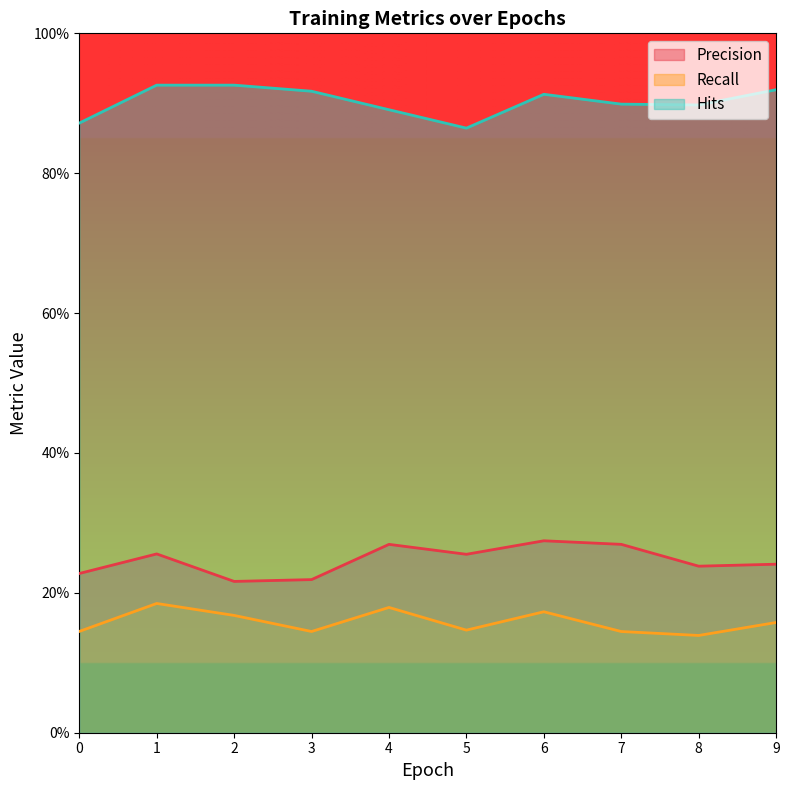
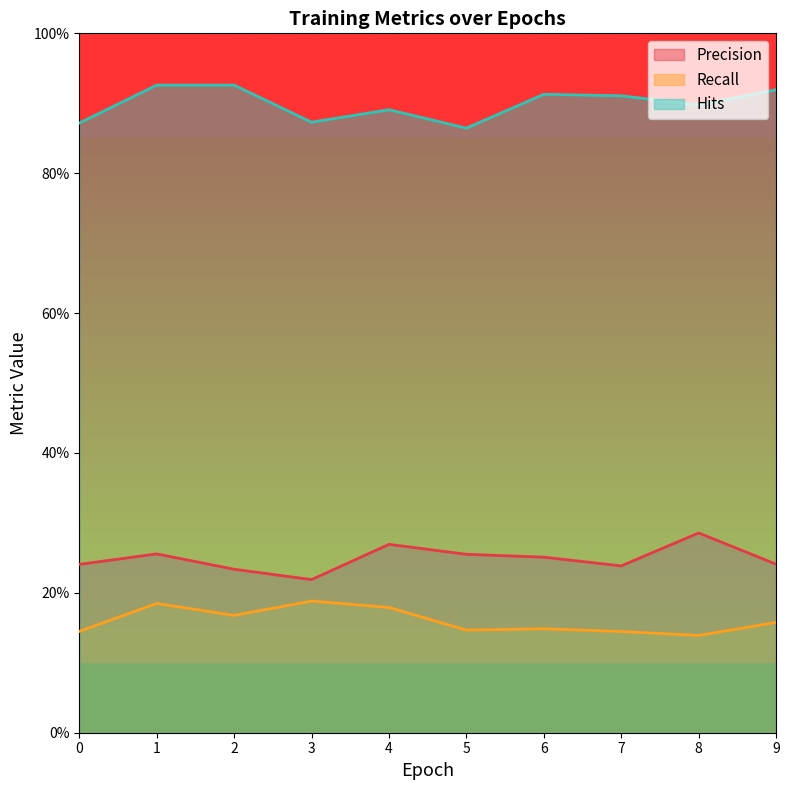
  {
    "Precision": {
-     "0": "23%",
+     "0": "24%",
      "1": "26%",
-     "2": "22%",
+     "2": "23%",
      "3": "22%",
      "4": "27%",
      "5": "26%",
-     "6": "27%",
-     "7": "27%",
-     "8": "24%",
+     "6": "25%",
+     "7": "24%",
+     "8": "29%",
      "9": "24%"
    },
    "Recall": {
      "0": "14%",
      "1": "18%",
      "2": "17%",
-     "3": "14%",
+     "3": "19%",
      "4": "18%",
      "5": "15%",
-     "6": "17%",
+     "6": "15%",
      "7": "14%",
      "8": "14%",
      "9": "16%"
    },
    "Hits": {
      "0": "87%",
      "1": "93%",
      "2": "93%",
-     "3": "92%",
+     "3": "87%",
      "4": "89%",
      "5": "86%",
      "6": "91%",
-     "7": "90%",
+     "7": "91%",
      "9": "92%"
    }
  }
